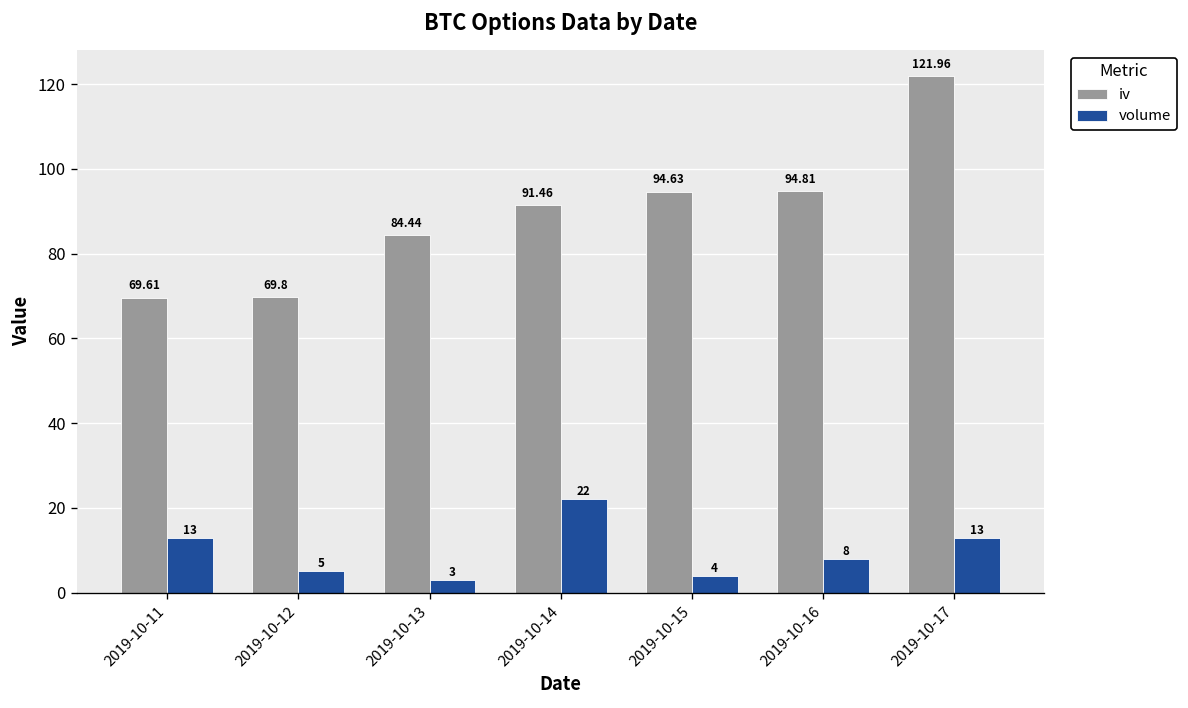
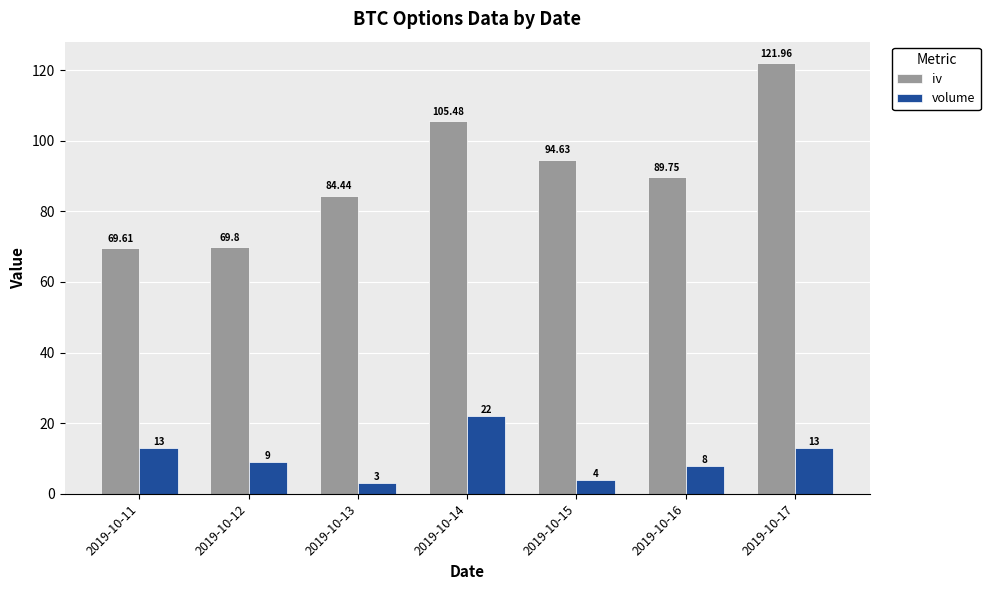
  {
    "iv": {
      "2019-10-11": 69.61,
      "2019-10-12": 69.8,
      "2019-10-13": 84.44,
-     "2019-10-14": 91.46,
+     "2019-10-14": 105.48,
      "2019-10-15": 94.63,
-     "2019-10-16": 94.81,
+     "2019-10-16": 89.75,
      "2019-10-17": 121.96
    },
    "volume": {
      "2019-10-11": 13,
-     "2019-10-12": 5,
+     "2019-10-12": 9,
      "2019-10-13": 3,
      "2019-10-14": 22,
      "2019-10-15": 4,
      "2019-10-16": 8,
      "2019-10-17": 13
    }
  }
